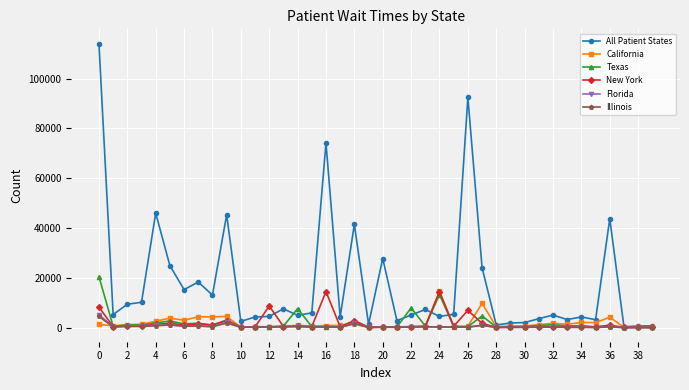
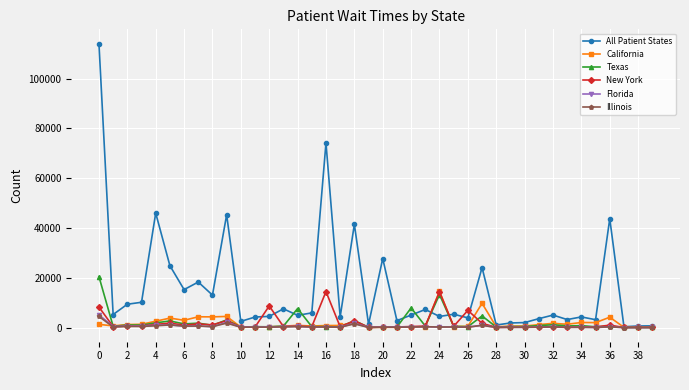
  {
    "All Patient States": {
      "0": 114000,
      "2": 9000,
      "4": 46000,
      "6": 15000,
      "8": 13000,
      "10": 2000,
      "12": 4000,
      "14": 5000,
      "16": 74000,
      "18": 41000,
      "20": 28000,
      "22": 5000,
      "24": 4000,
-     "26": 92000,
+     "26": 4000,
      "30": 2000,
      "32": 5000,
      "34": 4000,
      "36": 44000
    },
    "California": {
      "0": 1000,
      "6": 3000,
      "8": 4000,
      "34": 2000,
      "36": 4000
    },
    "Texas": {
      "0": 20000,
      "14": 8000,
      "22": 8000,
      "24": 13000
    },
    "New York": {
      "0": 8000,
      "12": 9000,
      "16": 14000,
      "26": 7000
    }
  }
